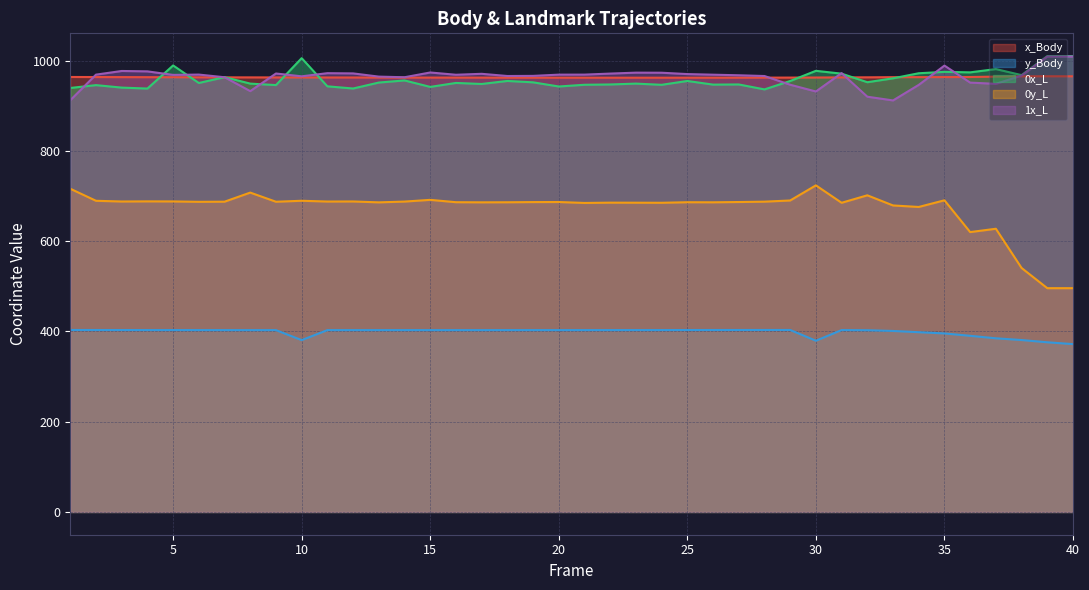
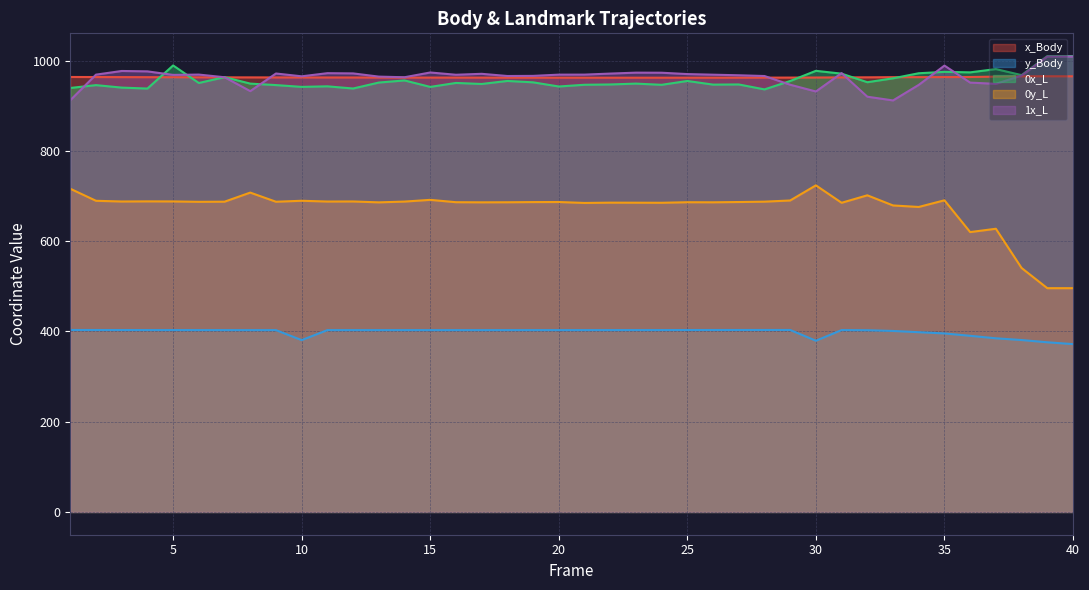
  {
    "y_Body": {
      "5": 400,
      "10": 380,
      "15": 400,
      "20": 400,
      "25": 400,
      "30": 380,
      "35": 400,
      "40": 370
    },
    "0x_L": {
      "5": 990,
-     "10": 1010,
+     "10": 940,
      "15": 940,
      "20": 940,
      "25": 950,
      "30": 980,
      "35": 980
    },
    "1x_L": {
      "15": 970,
      "20": 970,
      "25": 970,
      "30": 930,
      "35": 990
    }
  }
